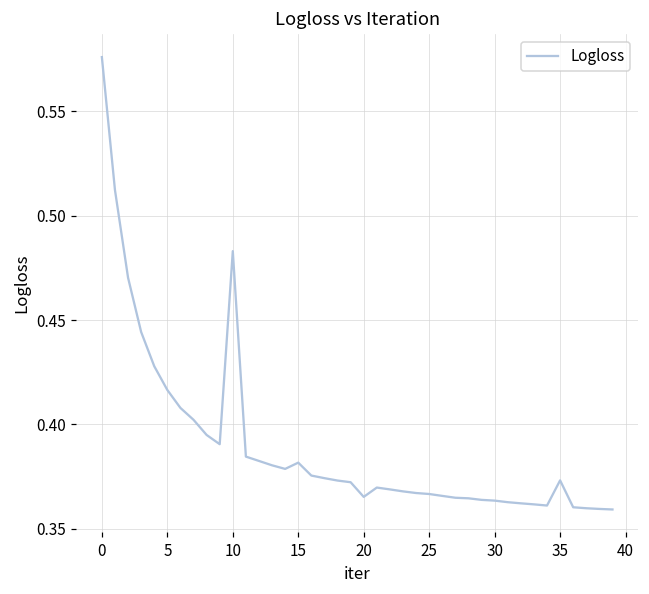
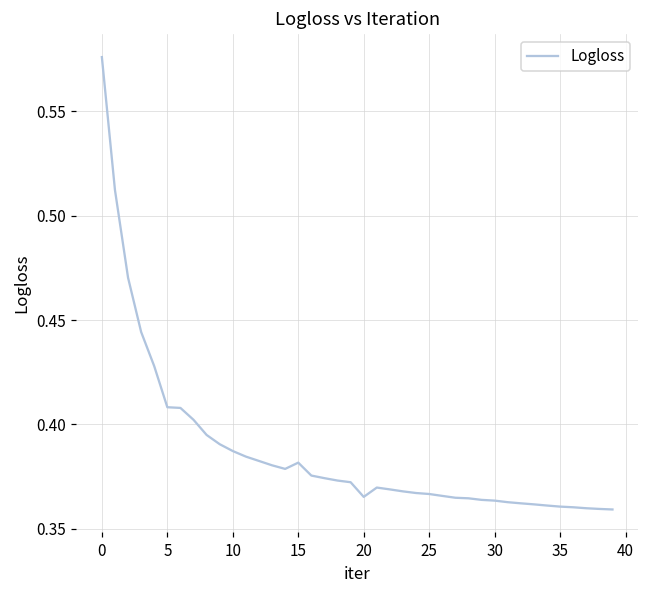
  {
    "0": 0.576,
-   "5": 0.417,
-   "10": 0.483,
+   "5": 0.408,
+   "10": 0.387,
    "15": 0.382,
    "20": 0.365,
    "25": 0.367,
    "30": 0.364,
-   "35": 0.373
+   "35": 0.361
  }
